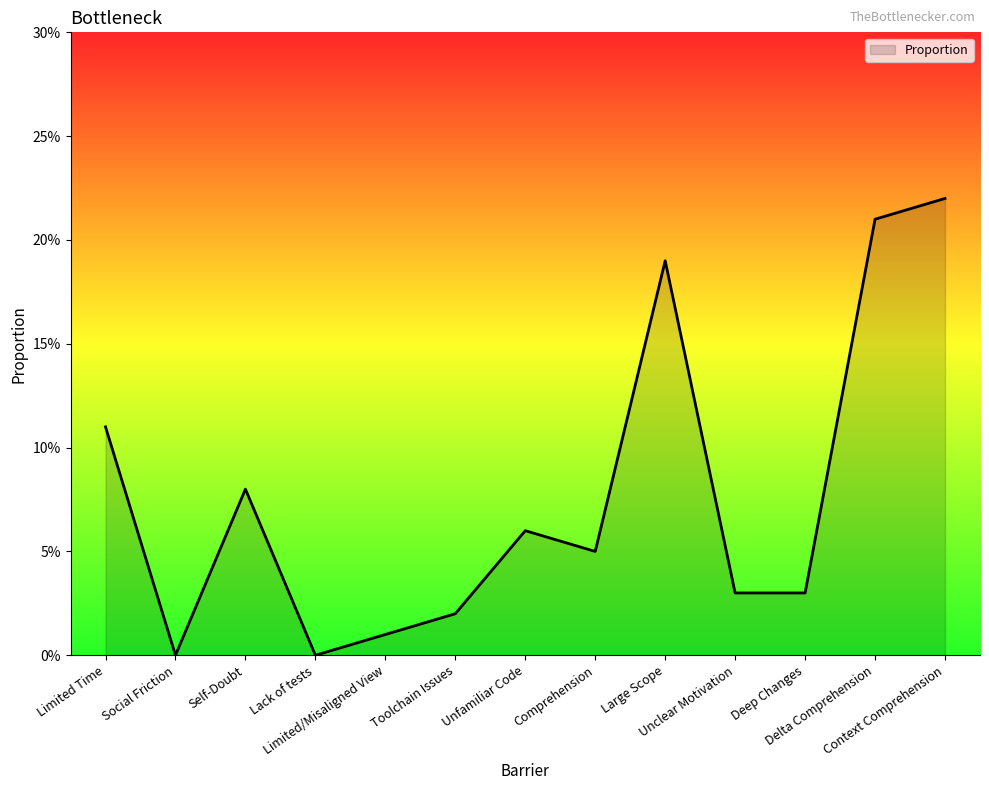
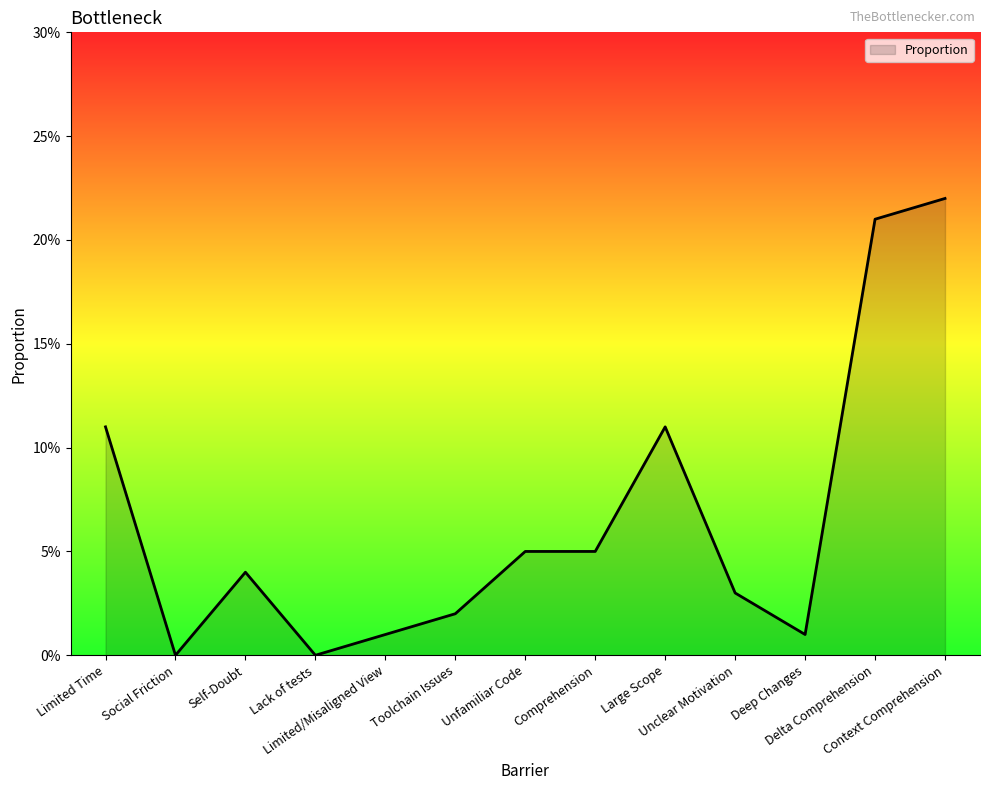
  {
    "Limited Time": "11.0%",
    "Social Friction": "0.0%",
-   "Self-Doubt": "8.0%",
+   "Self-Doubt": "4.0%",
    "Lack of tests": "0.0%",
    "Limited/Misaligned View": "1.0%",
    "Toolchain Issues": "2.0%",
-   "Unfamiliar Code": "6.0%",
+   "Unfamiliar Code": "5.0%",
    "Comprehension": "5.0%",
-   "Large Scope": "19.0%",
+   "Large Scope": "11.0%",
    "Unclear Motivation": "3.0%",
-   "Deep Changes": "3.0%",
+   "Deep Changes": "1.0%",
    "Delta Comprehension": "21.0%",
    "Context Comprehension": "22.0%"
  }
